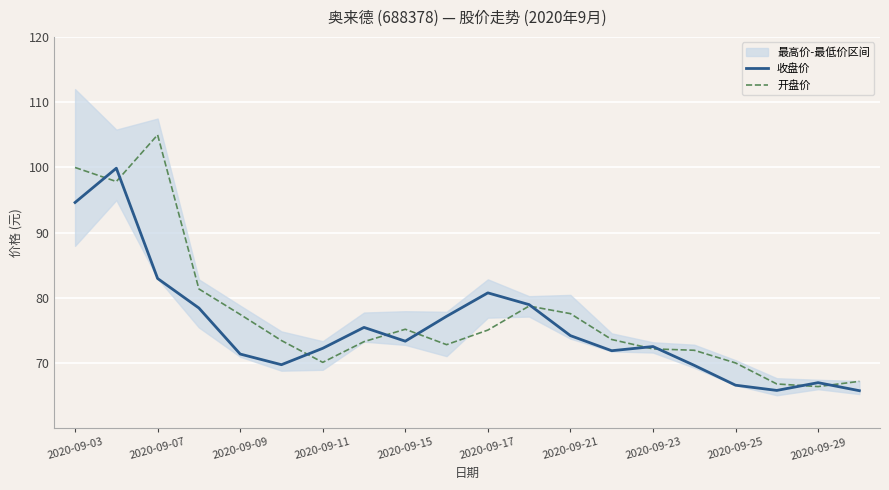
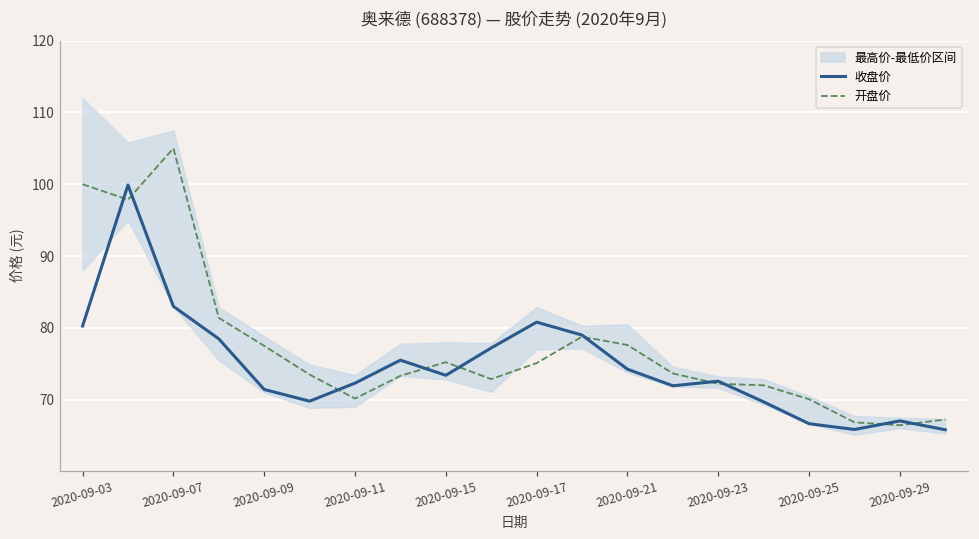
  {
    "收盘价": {
-     "2020-09-03": 95,
+     "2020-09-03": 80,
      "2020-09-07": 83,
      "2020-09-09": 71,
      "2020-09-11": 72,
      "2020-09-15": 73,
      "2020-09-17": 81,
      "2020-09-21": 74,
      "2020-09-25": 67,
      "2020-09-29": 67
    },
    "开盘价": {
      "2020-09-03": 100,
      "2020-09-07": 105,
      "2020-09-09": 78,
      "2020-09-11": 70,
      "2020-09-15": 75,
      "2020-09-17": 75,
      "2020-09-21": 78,
      "2020-09-25": 70,
      "2020-09-29": 66
    }
  }
